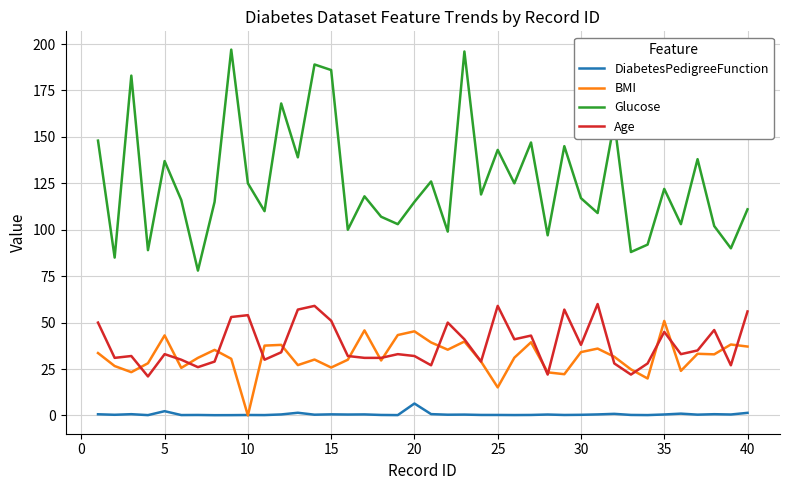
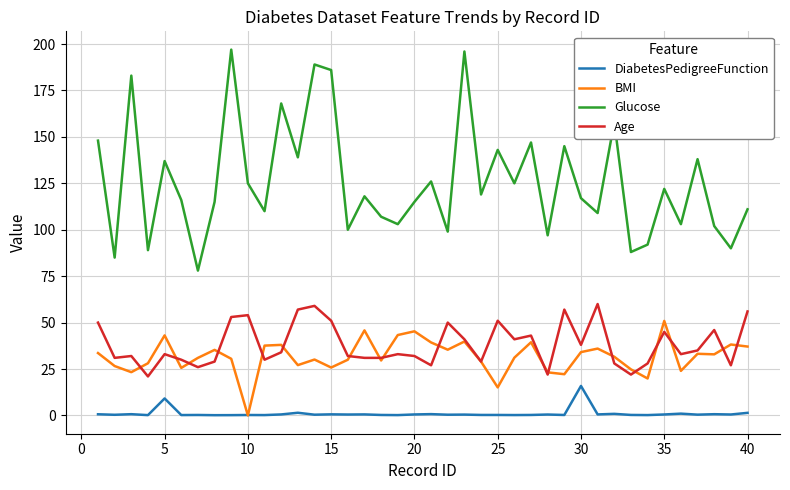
  {
    "DiabetesPedigreeFunction": {
-     "5": 2,
+     "5": 9,
      "15": 1,
-     "20": 6,
+     "20": 1,
      "25": 0,
-     "30": 0,
+     "30": 16,
      "35": 1,
      "40": 1
    },
    "BMI": {
      "5": 43,
      "15": 26,
      "20": 45,
      "25": 15,
      "30": 34,
      "35": 51,
      "40": 37
    },
    "Glucose": {
      "5": 137,
      "10": 125,
      "15": 186,
      "20": 115,
      "25": 143,
      "30": 117,
      "35": 122,
      "40": 111
    },
    "Age": {
      "5": 33,
      "10": 54,
      "15": 51,
      "20": 32,
-     "25": 59,
+     "25": 51,
      "30": 38,
      "35": 45,
      "40": 56
    }
  }
